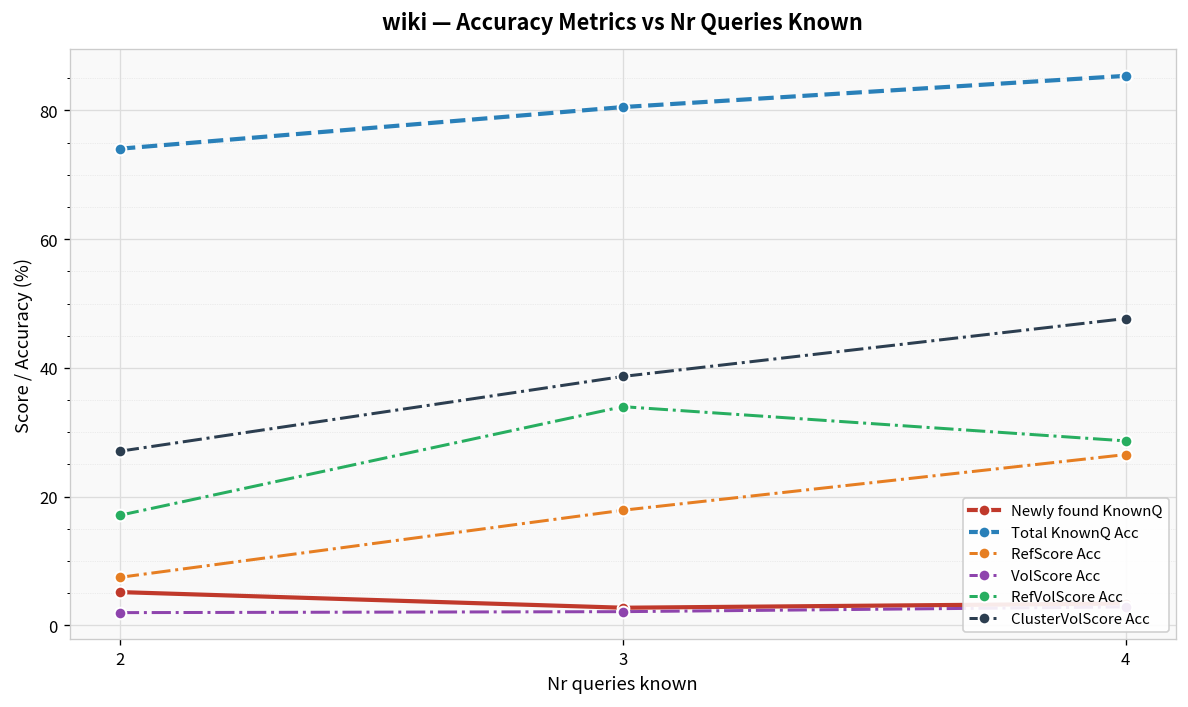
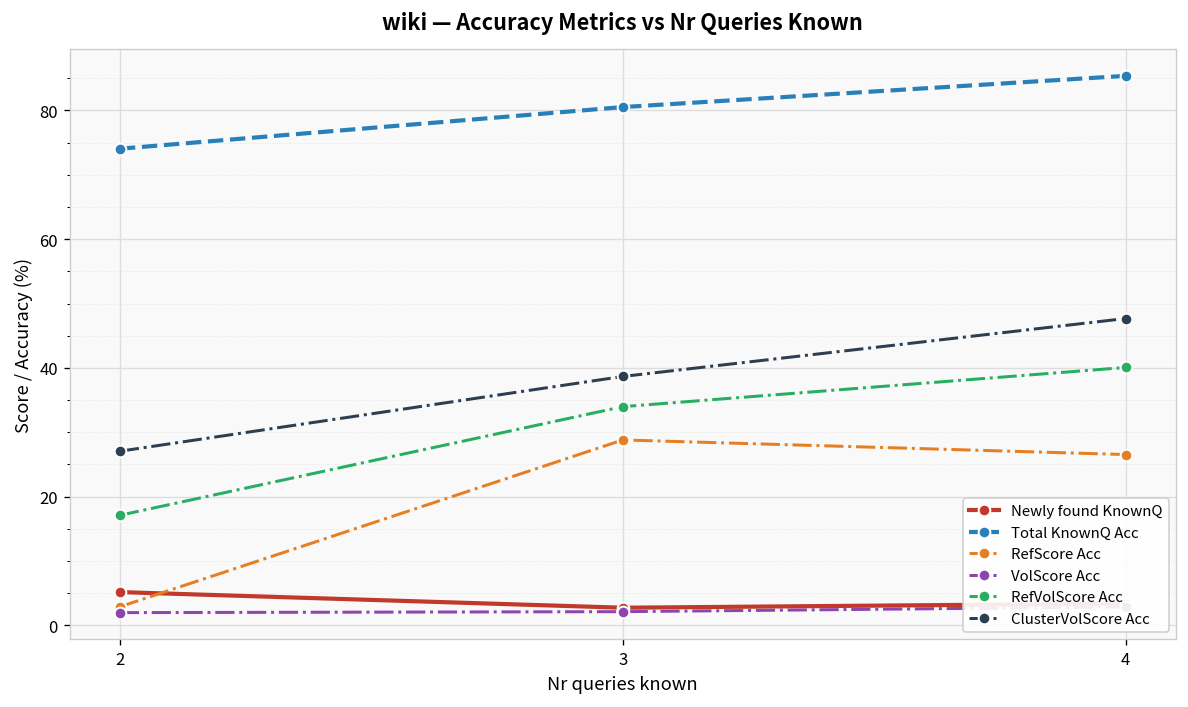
  {
    "Newly found KnownQ": {
      "2": 5,
      "3": 3
    },
    "Total KnownQ Acc": {
      "2": 74,
      "3": 81,
      "4": 85
    },
    "RefScore Acc": {
-     "2": 7,
-     "3": 18,
+     "2": 3,
+     "3": 29,
      "4": 27
    },
    "VolScore Acc": {
      "2": 2,
      "3": 2
    },
    "RefVolScore Acc": {
      "2": 17,
      "3": 34,
-     "4": 29
+     "4": 40
    },
    "ClusterVolScore Acc": {
      "2": 27,
      "3": 39,
      "4": 48
    }
  }
